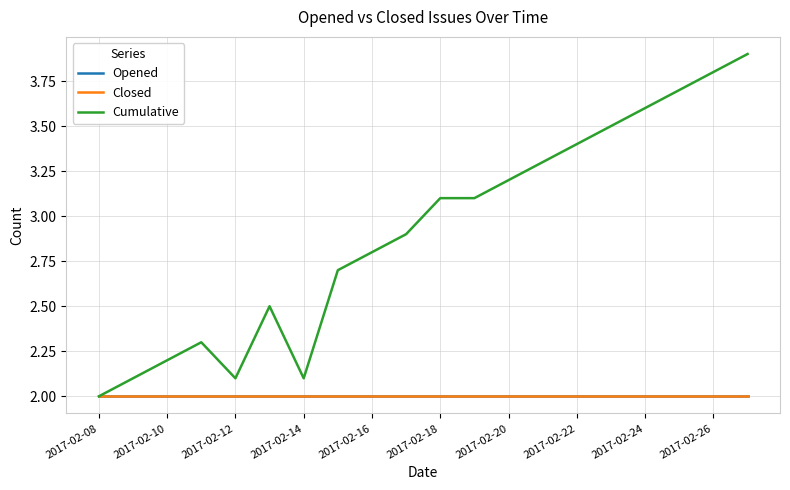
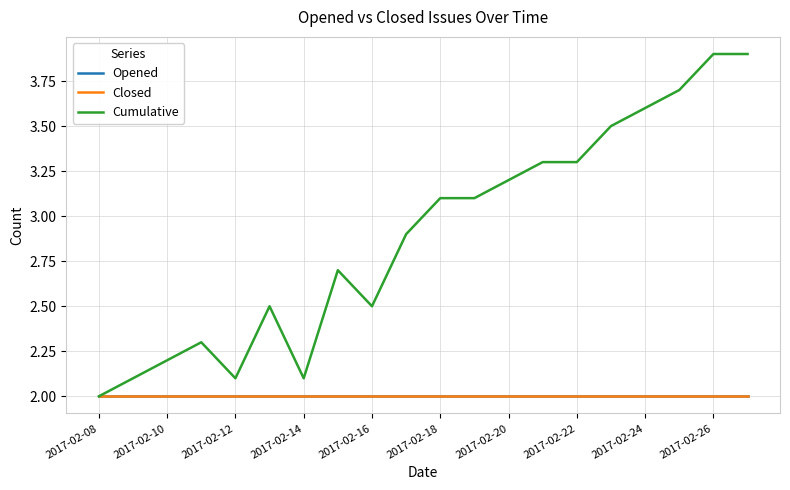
  {
    "Closed": {
      "2017-02-10": 2.00,
      "2017-02-12": 2.00,
      "2017-02-14": 2.00,
      "2017-02-16": 2.00,
      "2017-02-18": 2.00,
      "2017-02-20": 2.00,
      "2017-02-22": 2.00,
      "2017-02-24": 2.00,
      "2017-02-26": 2.00
    },
    "Cumulative": {
      "2017-02-10": 2.20,
      "2017-02-12": 2.10,
      "2017-02-14": 2.10,
-     "2017-02-16": 2.80,
+     "2017-02-16": 2.50,
      "2017-02-18": 3.10,
      "2017-02-20": 3.20,
-     "2017-02-22": 3.40,
+     "2017-02-22": 3.30,
      "2017-02-24": 3.60,
-     "2017-02-26": 3.80
+     "2017-02-26": 3.90
    }
  }
